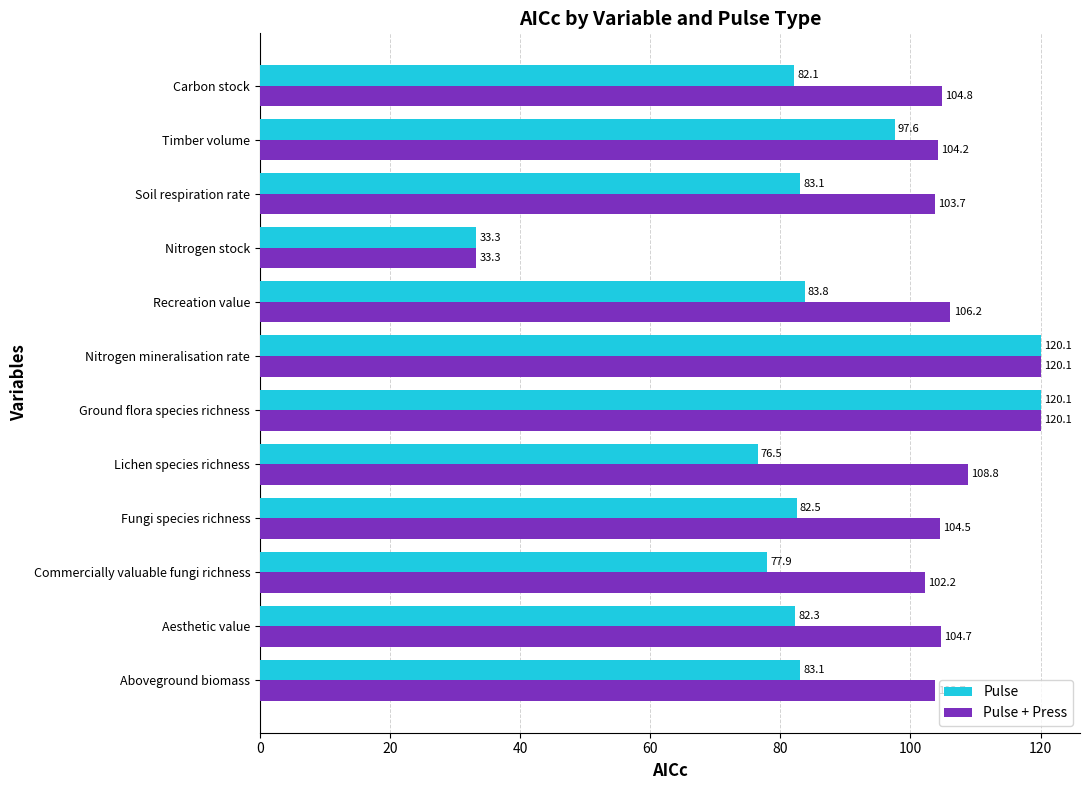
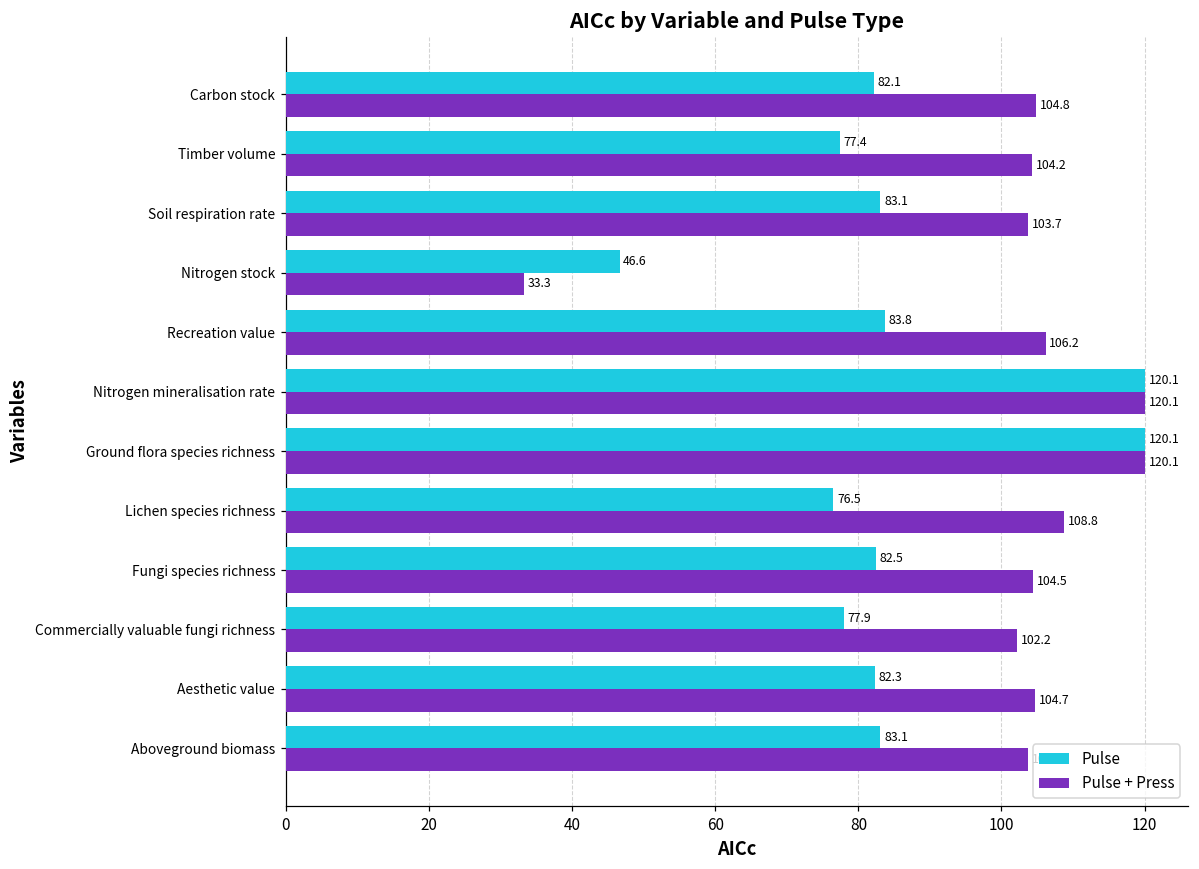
  {
    "Pulse": {
      "Carbon stock": 82.1,
-     "Timber volume": 97.6,
+     "Timber volume": 77.4,
      "Soil respiration rate": 83.1,
-     "Nitrogen stock": 33.3,
+     "Nitrogen stock": 46.6,
      "Recreation value": 83.8,
      "Nitrogen mineralisation rate": 120.1,
      "Ground flora species richness": 120.1,
      "Lichen species richness": 76.5,
      "Fungi species richness": 82.5,
      "Commercially valuable fungi richness": 77.9,
      "Aesthetic value": 82.3,
      "Aboveground biomass": 83.1
    },
    "Pulse + Press": {
      "Carbon stock": 104.8,
      "Timber volume": 104.2,
      "Soil respiration rate": 103.7,
      "Nitrogen stock": 33.3,
      "Recreation value": 106.2,
      "Nitrogen mineralisation rate": 120.1,
      "Ground flora species richness": 120.1,
      "Lichen species richness": 108.8,
      "Fungi species richness": 104.5,
      "Commercially valuable fungi richness": 102.2,
      "Aesthetic value": 104.7
    }
  }
